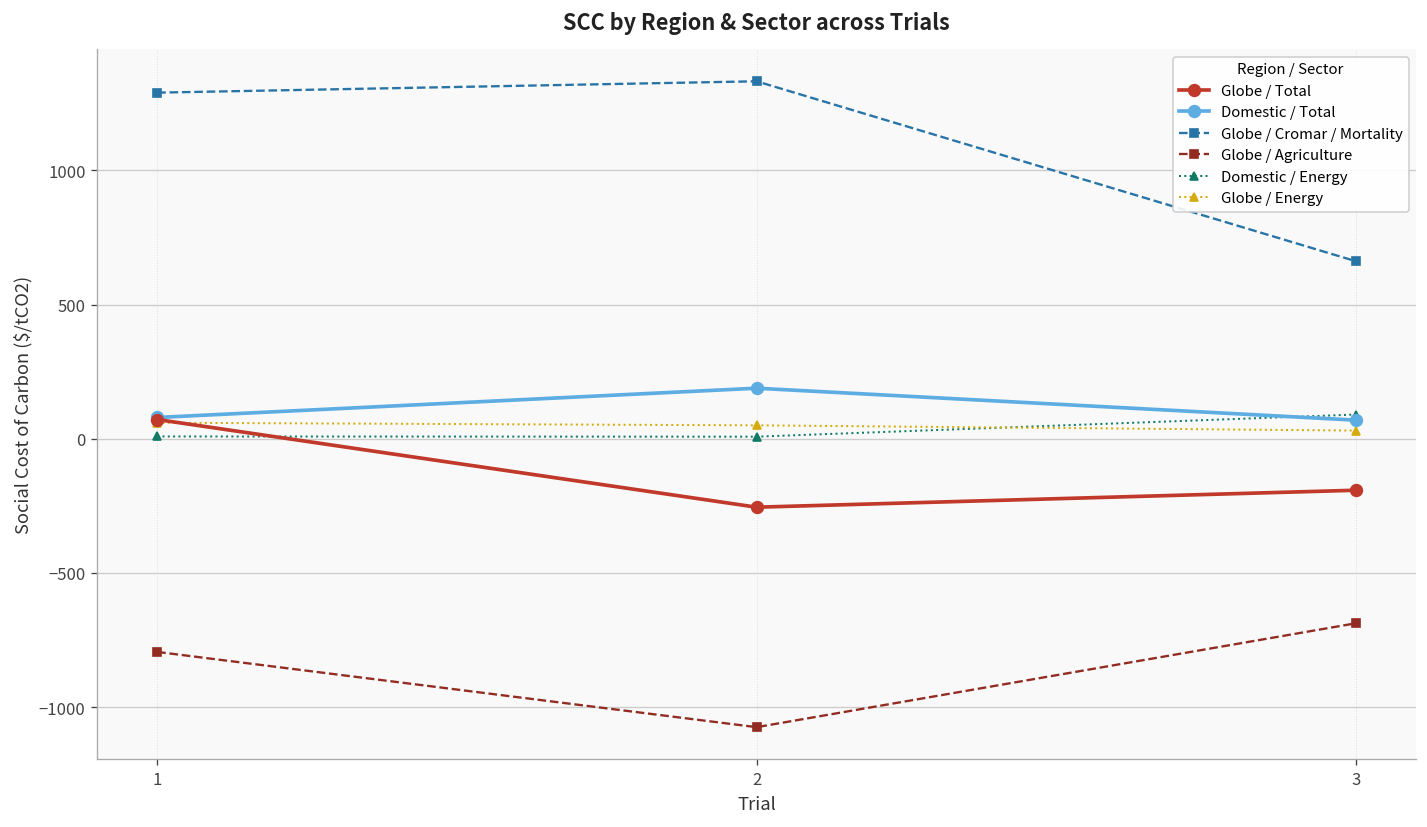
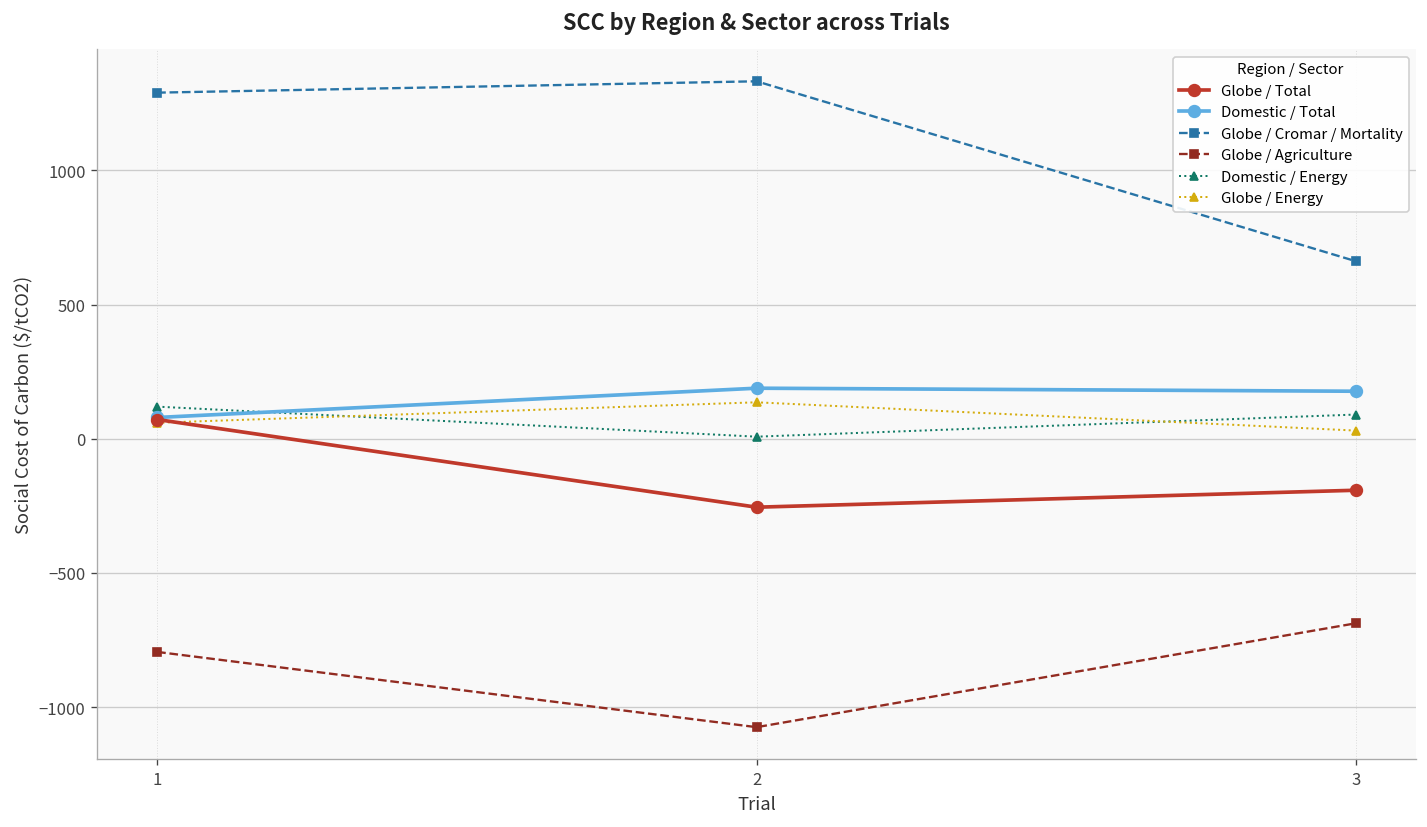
  {
    "Domestic / Total": {
      "2": 190,
-     "3": 70
+     "3": 180
    },
    "Globe / Cromar / Mortality": {
      "1": 1290,
      "2": 1330,
      "3": 660
    },
    "Domestic / Energy": {
-     "1": 10,
+     "1": 120,
      "2": 10,
      "3": 90
    },
    "Globe / Energy": {
      "1": 60,
-     "2": 50,
+     "2": 140,
      "3": 30
    }
  }
